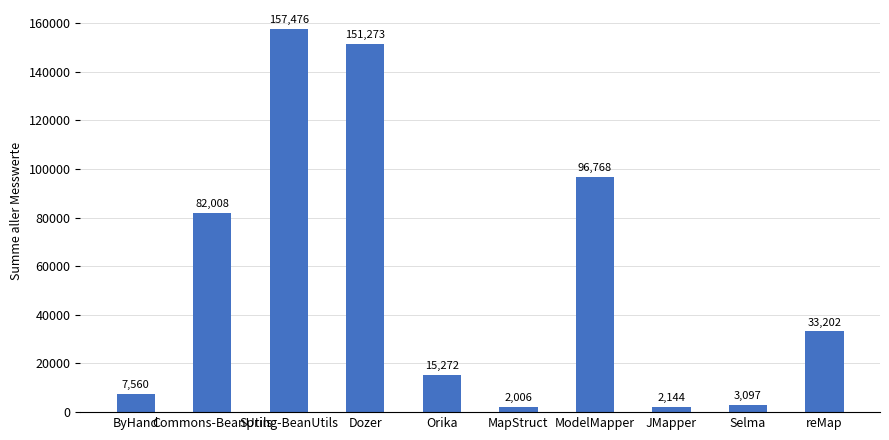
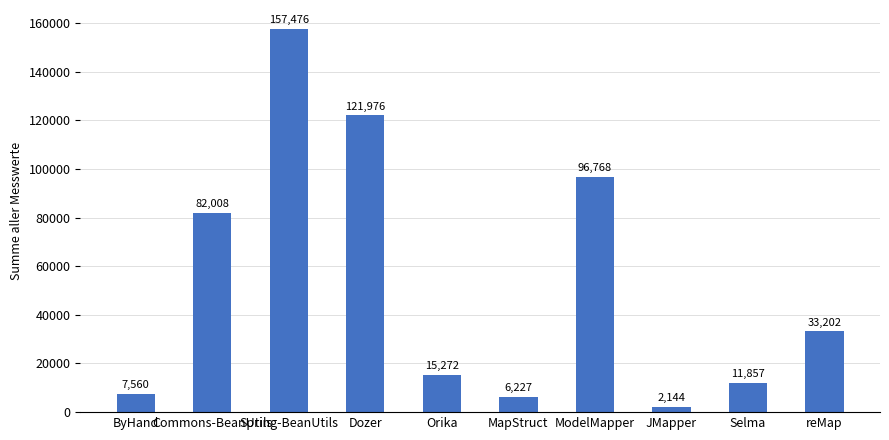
  {
    "ByHand": "7,560",
-   "Dozer": "151,273",
+   "Dozer": "121,976",
    "Orika": "15,272",
-   "MapStruct": "2,006",
+   "MapStruct": "6,227",
    "ModelMapper": "96,768",
    "JMapper": "2,144",
-   "Selma": "3,097",
+   "Selma": "11,857",
    "reMap": "33,202"
  }
